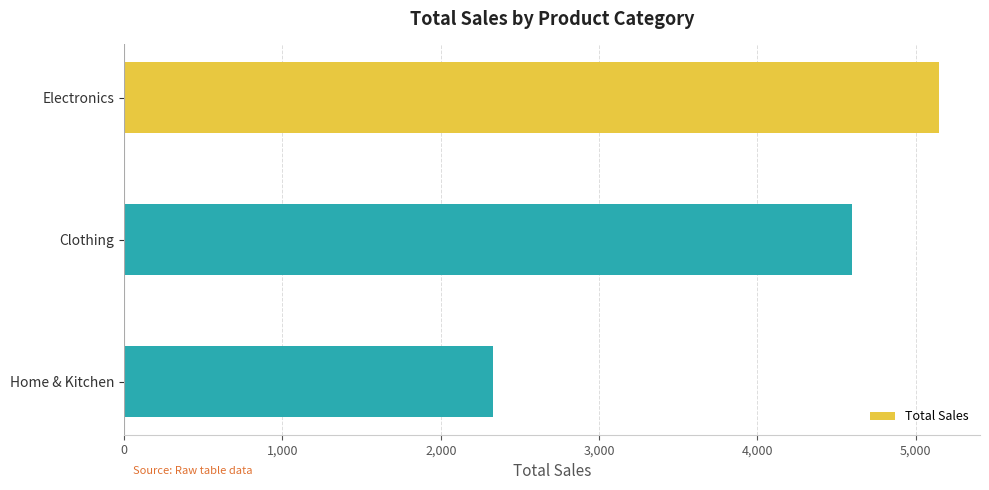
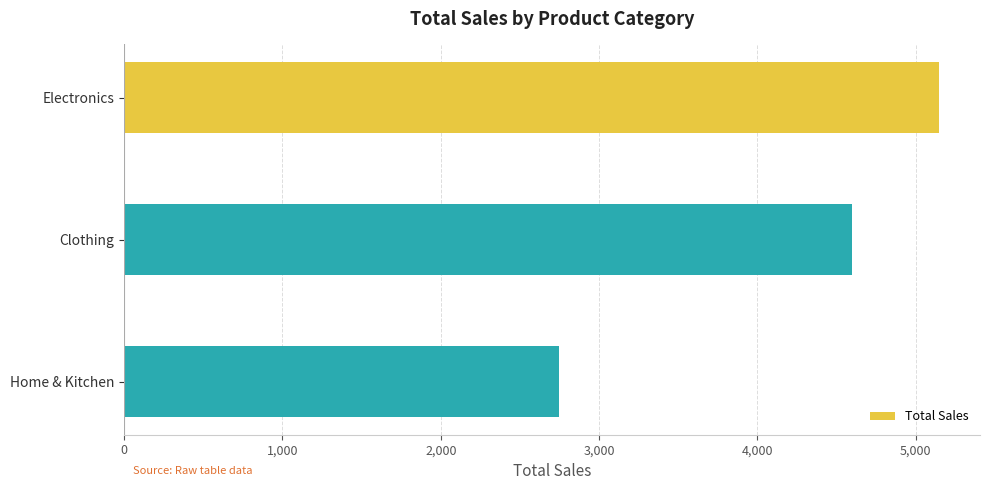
  {
    "Electronics": "5,150",
    "Clothing": "4,600",
-   "Home & Kitchen": "2,330"
+   "Home & Kitchen": "2,750"
  }
